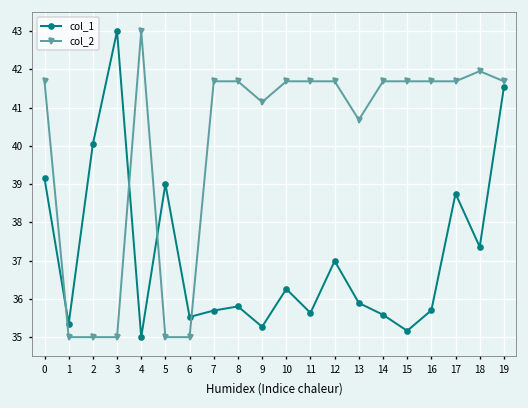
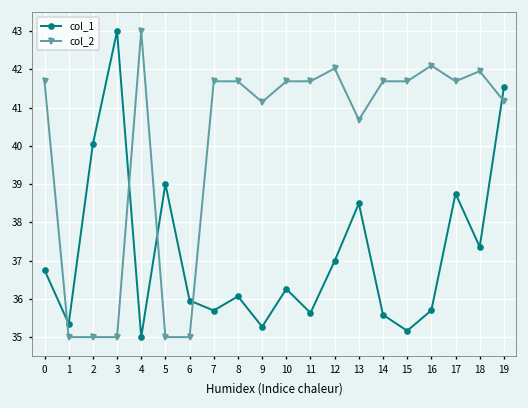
  {
    "col_1": {
-     "0": 39.1,
+     "0": 36.8,
      "1": 35.3,
      "2": 40.0,
      "3": 43.0,
      "4": 35.0,
      "5": 39.0,
-     "6": 35.5,
+     "6": 36.0,
      "7": 35.7,
-     "8": 35.8,
+     "8": 36.1,
      "9": 35.3,
      "10": 36.3,
      "11": 35.6,
      "12": 37.0,
-     "13": 35.9,
+     "13": 38.5,
      "14": 35.6,
      "15": 35.2,
      "16": 35.7,
      "17": 38.8,
      "18": 37.4,
      "19": 41.5
    },
    "col_2": {
      "0": 41.7,
      "1": 35.0,
      "2": 35.0,
      "3": 35.0,
      "4": 43.0,
      "5": 35.0,
      "6": 35.0,
      "7": 41.7,
      "8": 41.7,
      "9": 41.1,
      "10": 41.7,
      "11": 41.7,
-     "12": 41.7,
+     "12": 42.0,
      "13": 40.7,
      "14": 41.7,
      "15": 41.7,
-     "16": 41.7,
+     "16": 42.1,
      "17": 41.7,
      "18": 42.0,
-     "19": 41.7
+     "19": 41.2
    }
  }
